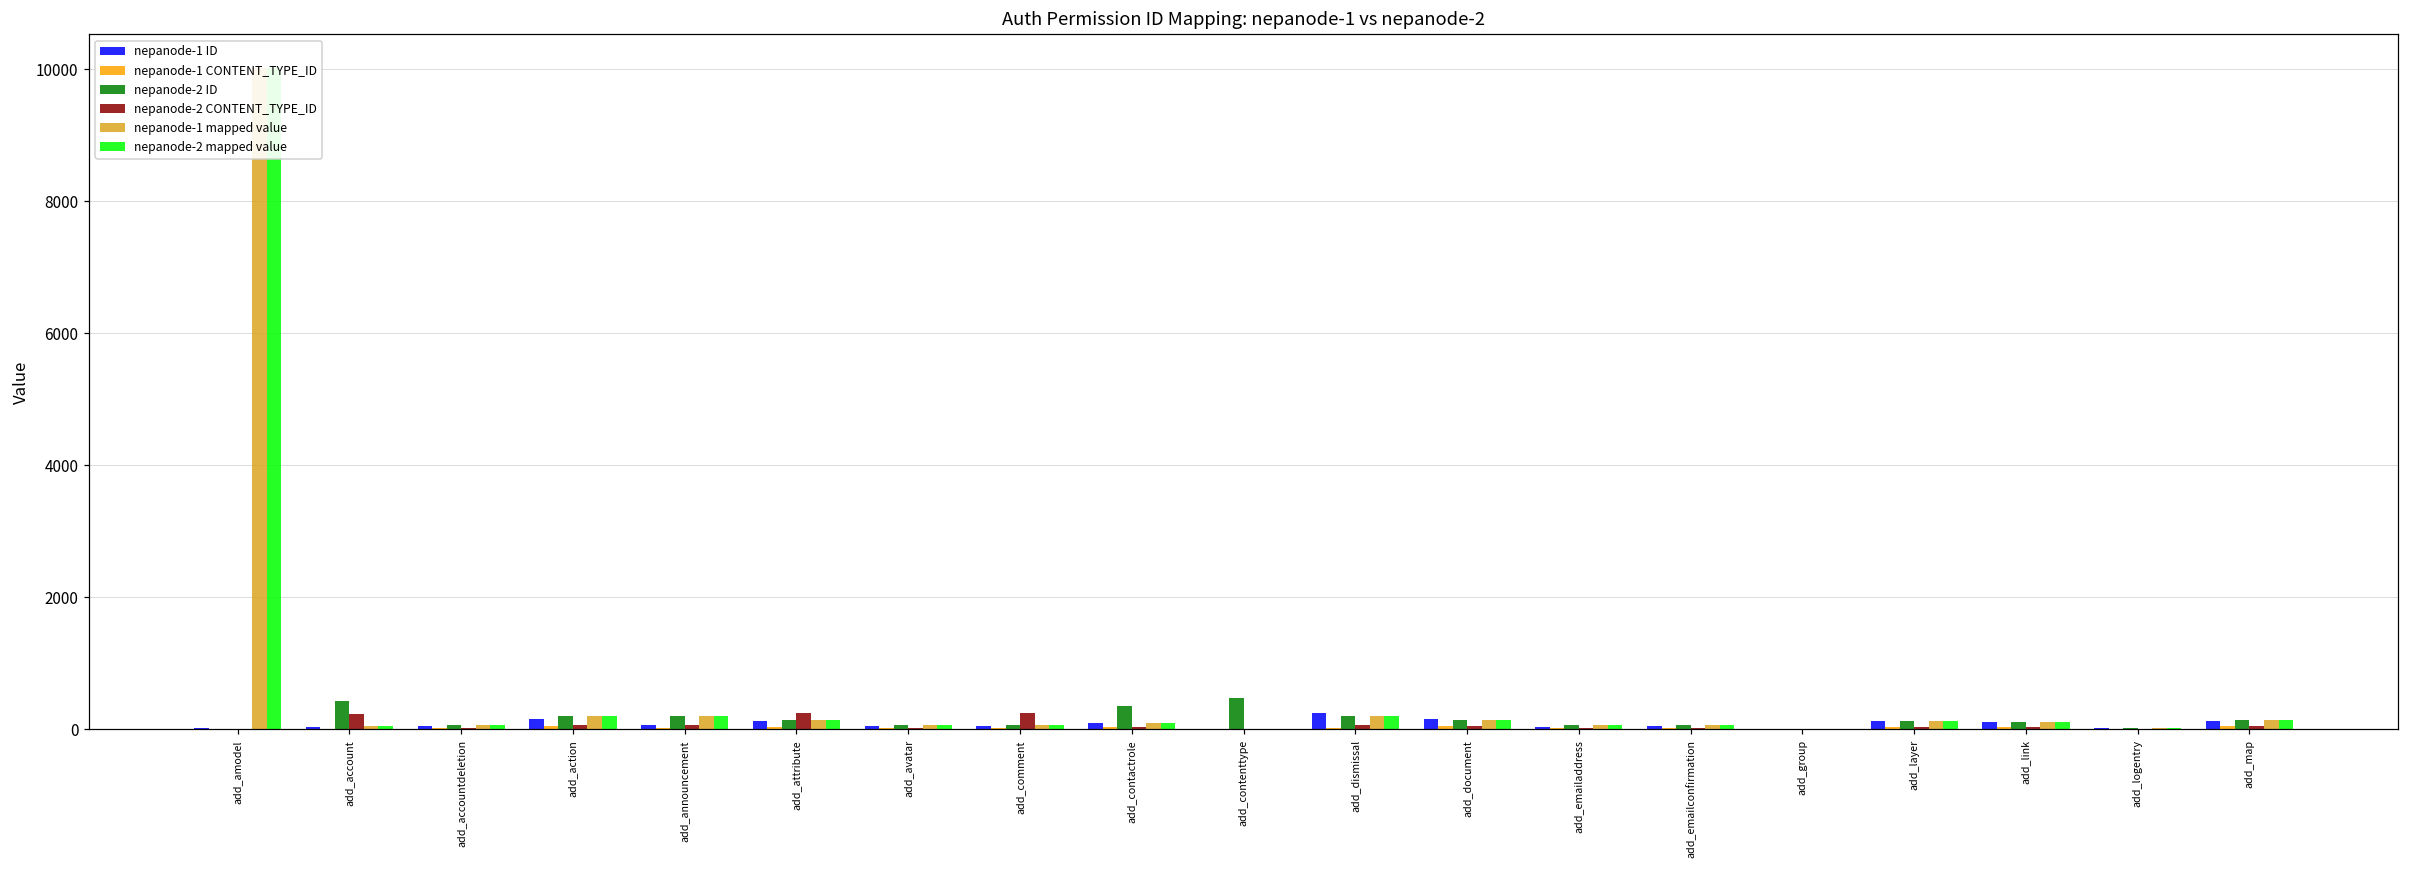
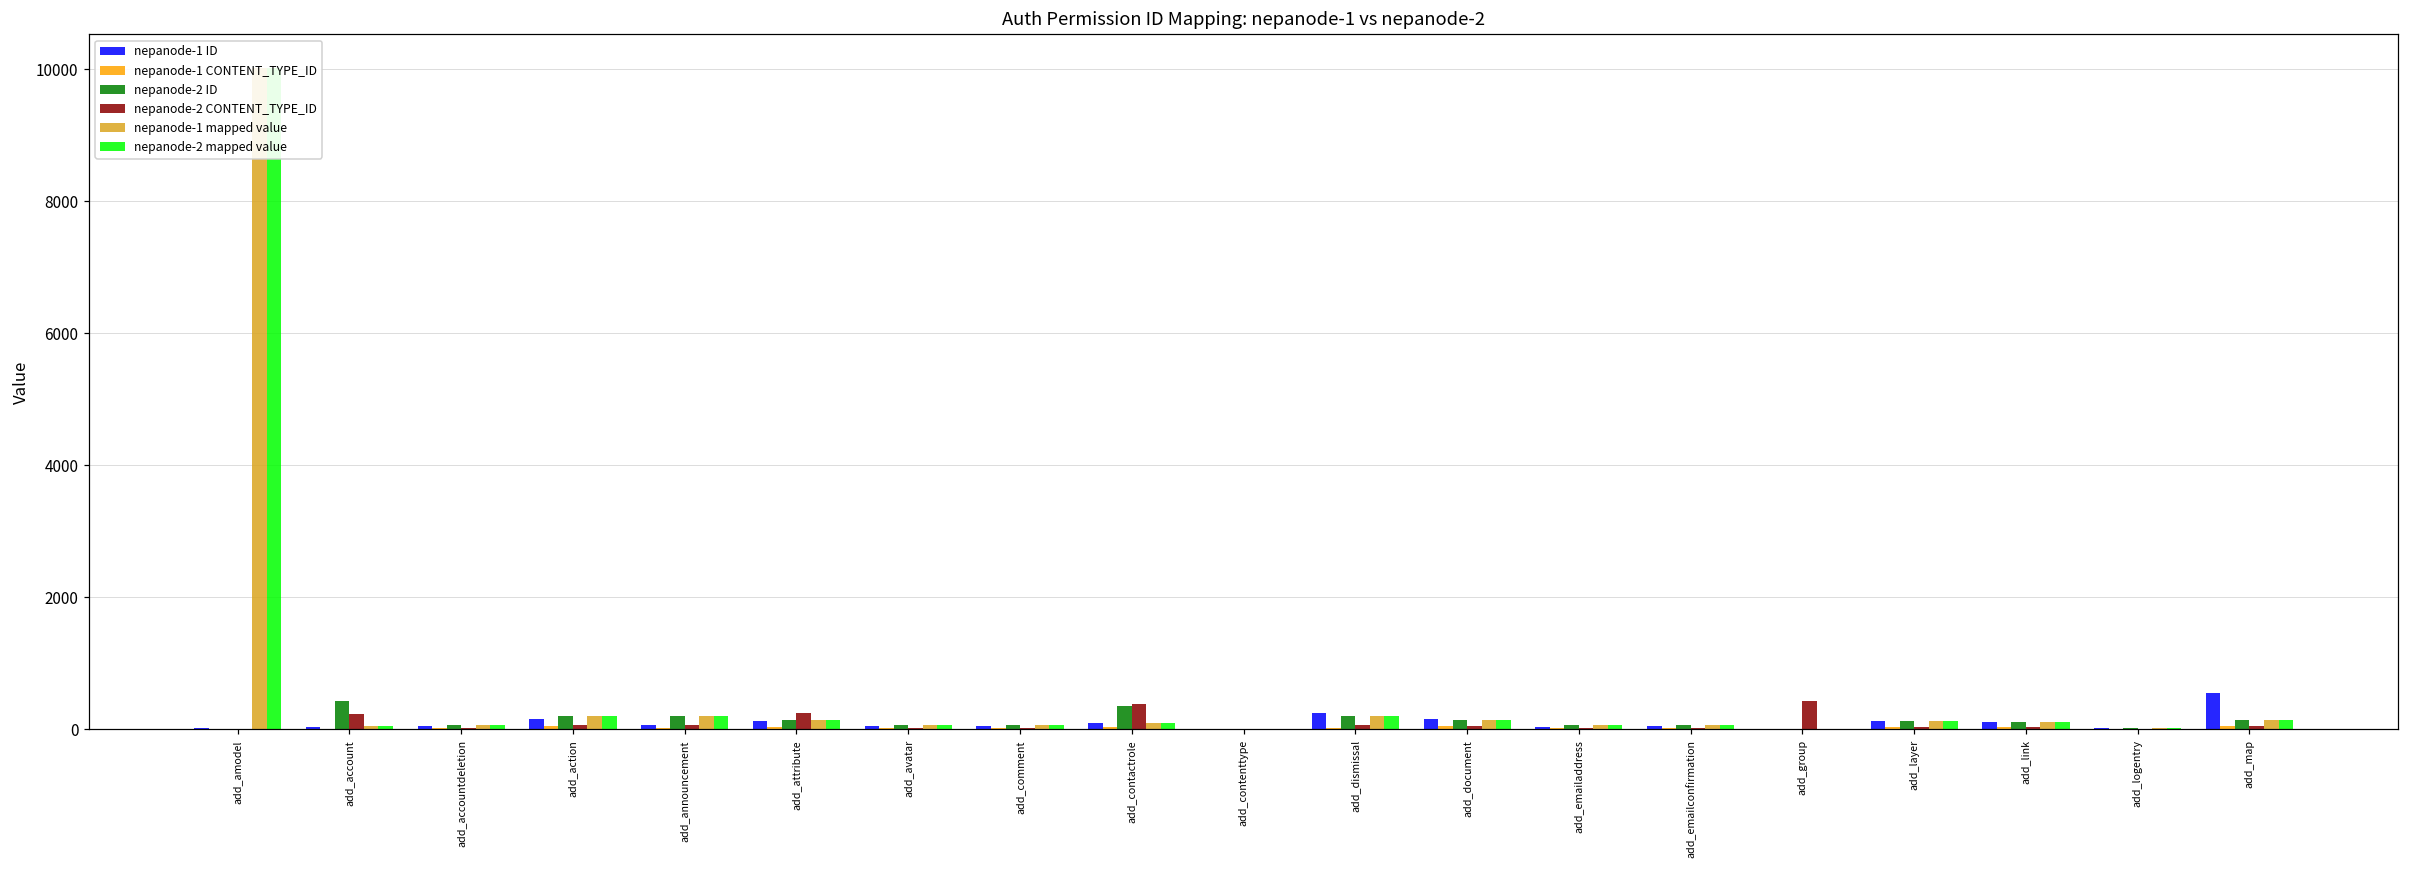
  {
    "nepanode-1 ID": {
      "add_accountdeletion": 0,
      "add_action": 200,
      "add_announcement": 100,
      "add_attribute": 100,
      "add_avatar": 100,
      "add_comment": 100,
      "add_contactrole": 100,
      "add_dismissal": 300,
      "add_document": 200,
      "add_emailaddress": 0,
      "add_emailconfirmation": 0,
      "add_layer": 100,
      "add_link": 100,
-     "add_map": 100
+     "add_map": 600
    },
    "nepanode-2 ID": {
      "add_amodel": 0,
      "add_account": 400,
      "add_accountdeletion": 100,
      "add_action": 200,
      "add_announcement": 200,
      "add_attribute": 100,
      "add_avatar": 100,
      "add_comment": 100,
      "add_contactrole": 400,
-     "add_contenttype": 500,
+     "add_contenttype": 0,
      "add_dismissal": 200,
      "add_document": 100,
      "add_emailaddress": 100,
      "add_emailconfirmation": 100,
      "add_layer": 100,
      "add_link": 100,
      "add_map": 100
    },
    "nepanode-2 CONTENT_TYPE_ID": {
      "add_amodel": 0,
      "add_account": 200,
      "add_action": 100,
      "add_announcement": 100,
      "add_attribute": 300,
-     "add_comment": 300,
-     "add_contactrole": 0,
+     "add_comment": 0,
+     "add_contactrole": 400,
      "add_dismissal": 100,
      "add_document": 0,
-     "add_group": 0,
+     "add_group": 400,
      "add_map": 0
    },
    "nepanode-2 mapped value": {
      "add_account": 0,
      "add_accountdeletion": 100,
      "add_action": 200,
      "add_announcement": 200,
      "add_attribute": 100,
      "add_avatar": 100,
      "add_comment": 100,
      "add_contactrole": 100,
      "add_dismissal": 200,
      "add_document": 100,
      "add_emailaddress": 100,
      "add_emailconfirmation": 100,
      "add_layer": 100,
      "add_link": 100,
      "add_map": 100
    }
  }
